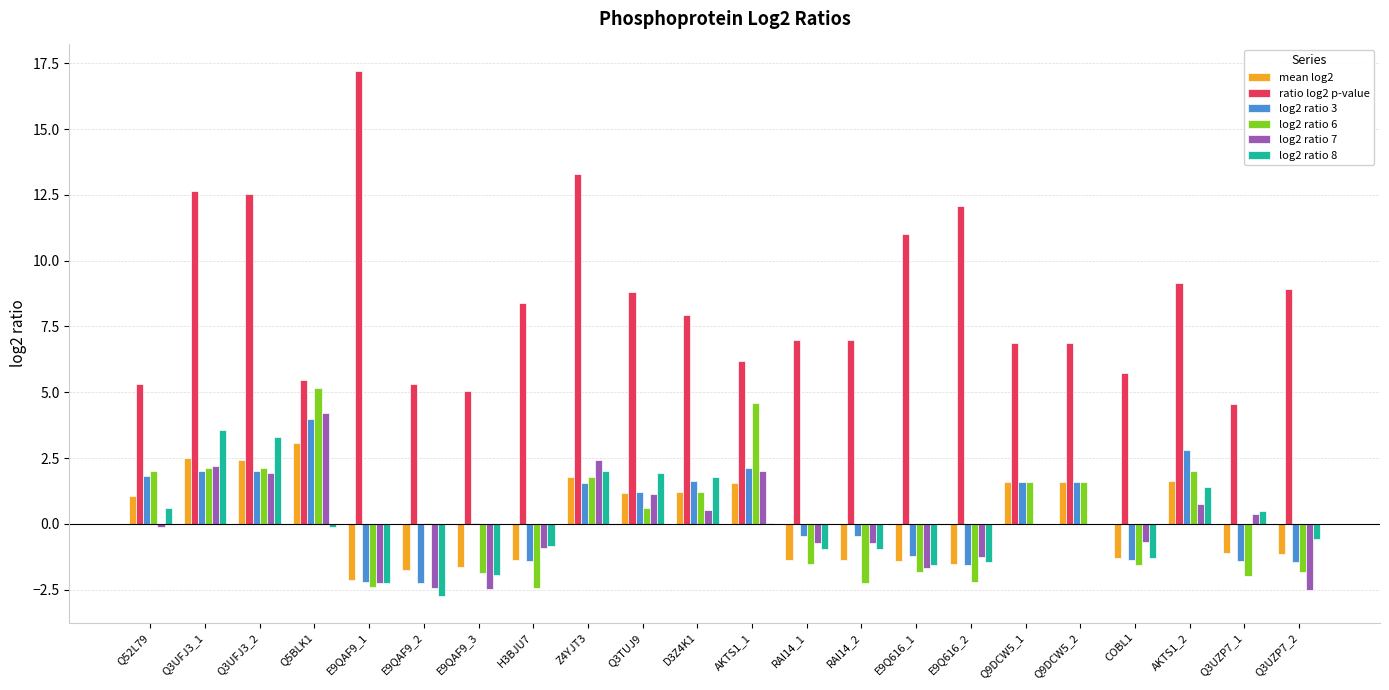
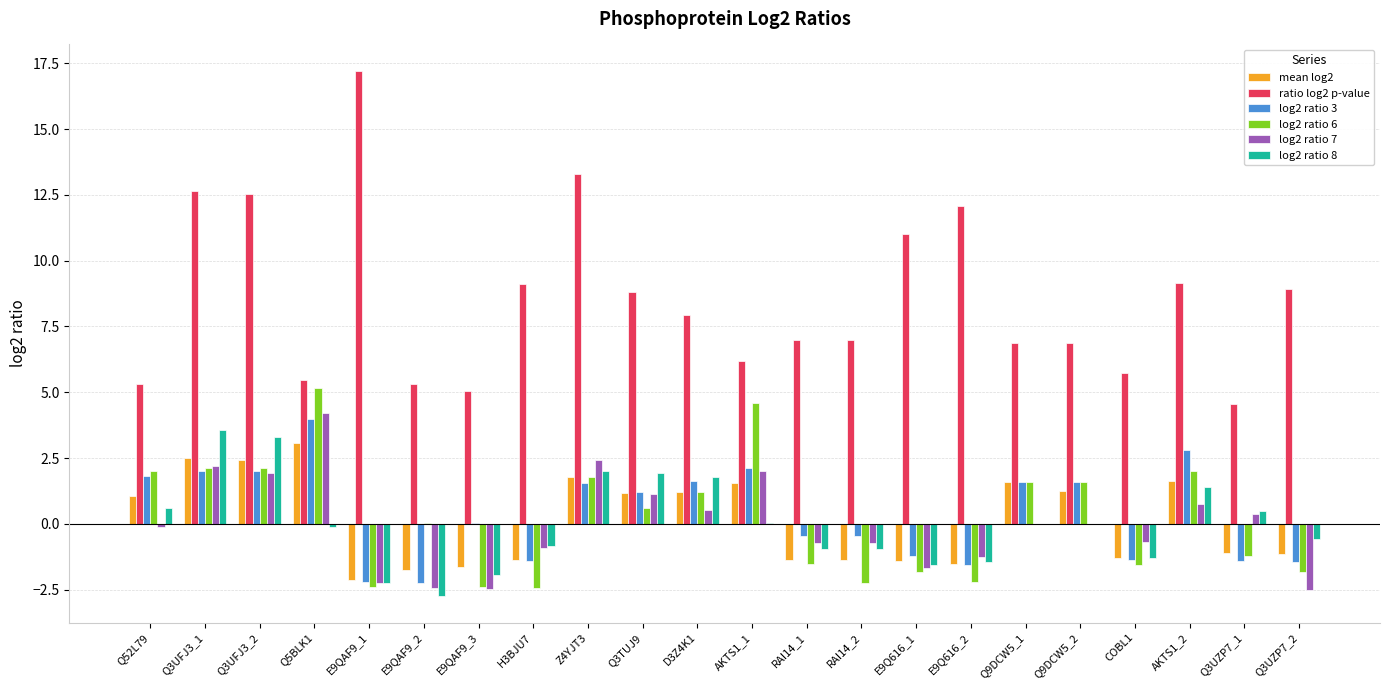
  {
    "mean log2": {
      "Q52L79": 1.0,
      "Q3UFJ3_1": 2.5,
      "Q3UFJ3_2": 2.4,
      "Q5BLK1": 3.1,
      "E9QAF9_1": -2.1,
      "E9QAF9_2": -1.8,
      "E9QAF9_3": -1.6,
      "H3BJU7": -1.4,
      "Z4YJT3": 1.8,
      "Q3TUJ9": 1.2,
      "D3Z4K1": 1.2,
      "AKTS1_1": 1.5,
      "RAI14_1": -1.4,
      "RAI14_2": -1.4,
      "E9Q616_1": -1.4,
      "E9Q616_2": -1.5,
      "Q9DCW5_1": 1.6,
-     "Q9DCW5_2": 1.6,
+     "Q9DCW5_2": 1.2,
      "COBL1": -1.3,
      "AKTS1_2": 1.6,
      "Q3UZP7_1": -1.1,
      "Q3UZP7_2": -1.1
    },
    "ratio log2 p-value": {
      "Q52L79": 5.3,
      "Q3UFJ3_1": 12.6,
      "Q3UFJ3_2": 12.5,
      "Q5BLK1": 5.5,
      "E9QAF9_1": 17.2,
      "E9QAF9_2": 5.3,
      "E9QAF9_3": 5.1,
-     "H3BJU7": 8.4,
+     "H3BJU7": 9.1,
      "Z4YJT3": 13.3,
      "Q3TUJ9": 8.8,
      "D3Z4K1": 7.9,
      "AKTS1_1": 6.2,
      "RAI14_1": 7.0,
      "RAI14_2": 7.0,
      "E9Q616_1": 11.0,
      "E9Q616_2": 12.1,
      "Q9DCW5_1": 6.9,
      "Q9DCW5_2": 6.9,
      "COBL1": 5.7,
      "AKTS1_2": 9.2,
      "Q3UZP7_1": 4.6,
      "Q3UZP7_2": 8.9
    },
    "log2 ratio 3": {
      "Q52L79": 1.8,
      "Q3UFJ3_1": 2.0,
      "Q3UFJ3_2": 2.0,
      "Q5BLK1": 4.0,
      "E9QAF9_1": -2.2,
      "E9QAF9_2": -2.2,
      "H3BJU7": -1.4,
      "Z4YJT3": 1.6,
      "Q3TUJ9": 1.2,
      "D3Z4K1": 1.6,
      "AKTS1_1": 2.1,
      "RAI14_1": -0.5,
      "RAI14_2": -0.5,
      "E9Q616_1": -1.2,
      "E9Q616_2": -1.6,
      "Q9DCW5_1": 1.6,
      "Q9DCW5_2": 1.6,
      "COBL1": -1.4,
      "AKTS1_2": 2.8,
      "Q3UZP7_1": -1.4,
      "Q3UZP7_2": -1.5
    },
    "log2 ratio 6": {
      "Q52L79": 2.0,
      "Q3UFJ3_1": 2.1,
      "Q3UFJ3_2": 2.1,
      "Q5BLK1": 5.2,
      "E9QAF9_1": -2.4,
-     "E9QAF9_3": -1.9,
+     "E9QAF9_3": -2.4,
      "H3BJU7": -2.4,
      "Z4YJT3": 1.8,
      "Q3TUJ9": 0.6,
      "D3Z4K1": 1.2,
      "AKTS1_1": 4.6,
      "RAI14_1": -1.5,
      "RAI14_2": -2.3,
      "E9Q616_1": -1.8,
      "E9Q616_2": -2.2,
      "Q9DCW5_1": 1.6,
      "Q9DCW5_2": 1.6,
      "COBL1": -1.6,
      "AKTS1_2": 2.0,
-     "Q3UZP7_1": -2.0,
+     "Q3UZP7_1": -1.2,
      "Q3UZP7_2": -1.8
    },
    "log2 ratio 7": {
      "Q52L79": -0.1,
      "Q3UFJ3_1": 2.2,
      "Q3UFJ3_2": 1.9,
      "Q5BLK1": 4.2,
      "E9QAF9_1": -2.3,
      "E9QAF9_2": -2.4,
      "E9QAF9_3": -2.5,
      "H3BJU7": -0.9,
      "Z4YJT3": 2.4,
      "Q3TUJ9": 1.1,
      "D3Z4K1": 0.5,
      "AKTS1_1": 2.0,
      "RAI14_1": -0.7,
      "RAI14_2": -0.7,
      "E9Q616_1": -1.7,
      "E9Q616_2": -1.3,
      "Q9DCW5_1": 0.0,
      "Q9DCW5_2": 0.0,
      "COBL1": -0.7,
      "AKTS1_2": 0.8,
      "Q3UZP7_1": 0.4,
      "Q3UZP7_2": -2.5
    },
    "log2 ratio 8": {
      "Q52L79": 0.6,
      "Q3UFJ3_1": 3.6,
      "Q3UFJ3_2": 3.3,
      "Q5BLK1": -0.1,
      "E9QAF9_1": -2.2,
      "E9QAF9_2": -2.8,
      "E9QAF9_3": -2.0,
      "H3BJU7": -0.9,
      "Z4YJT3": 2.0,
      "Q3TUJ9": 1.9,
      "D3Z4K1": 1.8,
      "RAI14_1": -0.9,
      "RAI14_2": -0.9,
      "E9Q616_1": -1.6,
      "E9Q616_2": -1.5,
      "Q9DCW5_1": 0.0,
      "Q9DCW5_2": 0.0,
      "COBL1": -1.3,
      "AKTS1_2": 1.4,
      "Q3UZP7_1": 0.5,
      "Q3UZP7_2": -0.6
    }
  }
